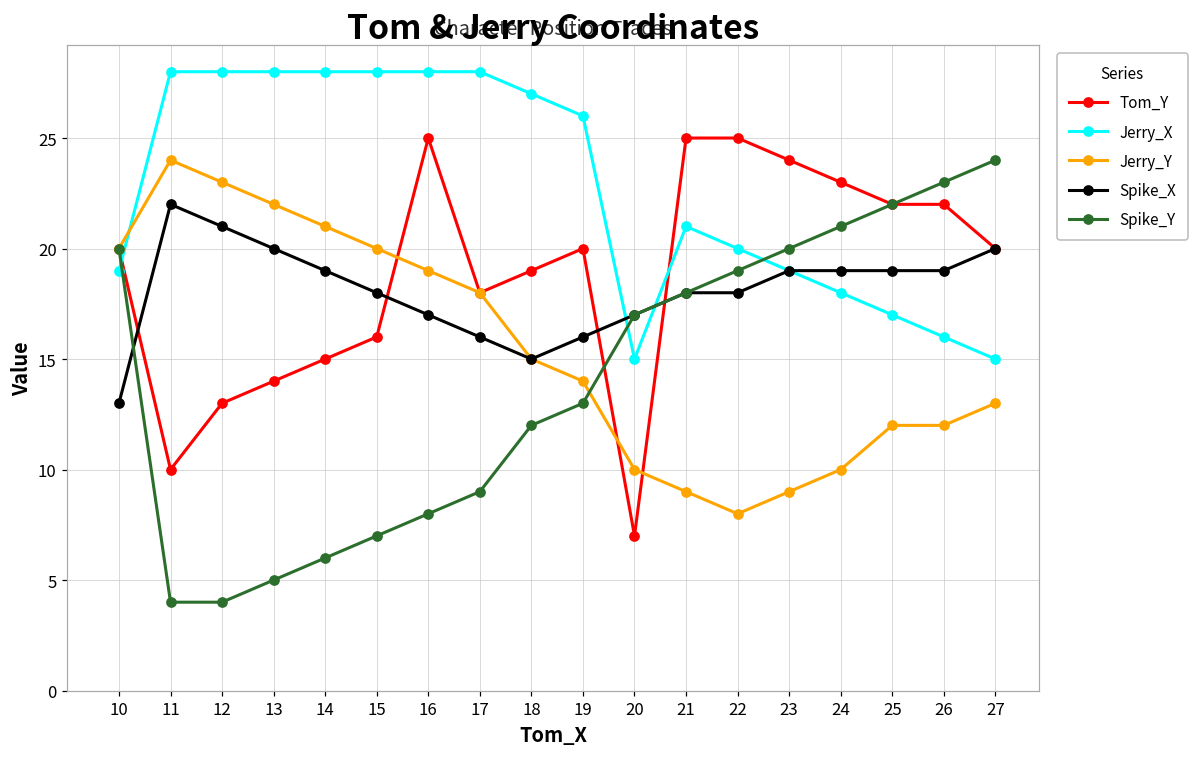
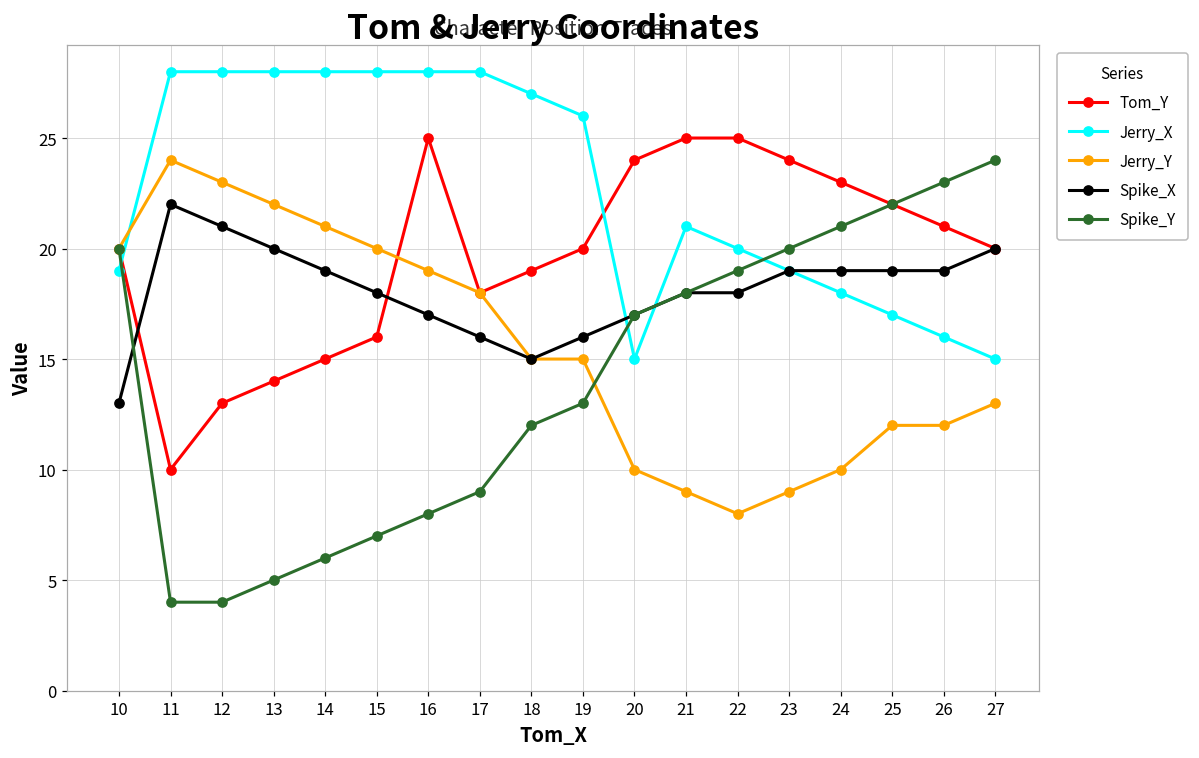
  {
    "Tom_Y": {
      "11": 10,
      "12": 13,
      "13": 14,
      "14": 15,
      "15": 16,
      "16": 25,
      "18": 19,
      "19": 20,
-     "20": 7,
+     "20": 24,
      "21": 25,
      "22": 25,
      "23": 24,
      "24": 23,
-     "26": 22
+     "26": 21
    },
    "Jerry_X": {
      "10": 19,
      "11": 28,
      "12": 28,
      "13": 28,
      "14": 28,
      "15": 28,
      "16": 28,
      "17": 28,
      "18": 27,
      "19": 26,
      "20": 15,
      "21": 21,
      "22": 20,
      "24": 18,
      "25": 17,
      "26": 16,
      "27": 15
    },
    "Jerry_Y": {
      "11": 24,
      "12": 23,
      "13": 22,
      "14": 21,
      "15": 20,
      "16": 19,
-     "19": 14,
+     "19": 15,
      "20": 10,
      "21": 9,
      "22": 8,
      "23": 9,
      "24": 10,
      "25": 12,
      "26": 12,
      "27": 13
    },
    "Spike_X": {
      "10": 13,
      "11": 22,
      "12": 21,
      "13": 20,
      "14": 19,
      "15": 18,
      "16": 17,
      "17": 16,
      "19": 16,
      "22": 18,
      "24": 19,
      "25": 19,
      "26": 19
    },
    "Spike_Y": {
      "11": 4,
      "12": 4,
      "13": 5,
      "14": 6,
      "15": 7,
      "16": 8,
      "17": 9,
      "18": 12,
      "19": 13,
      "22": 19,
      "23": 20,
      "24": 21,
      "26": 23,
      "27": 24
    }
  }
